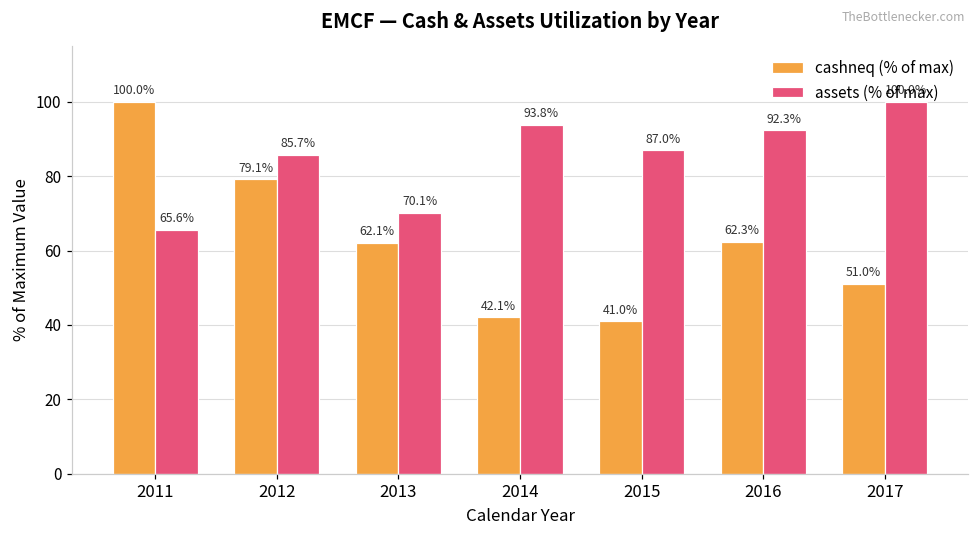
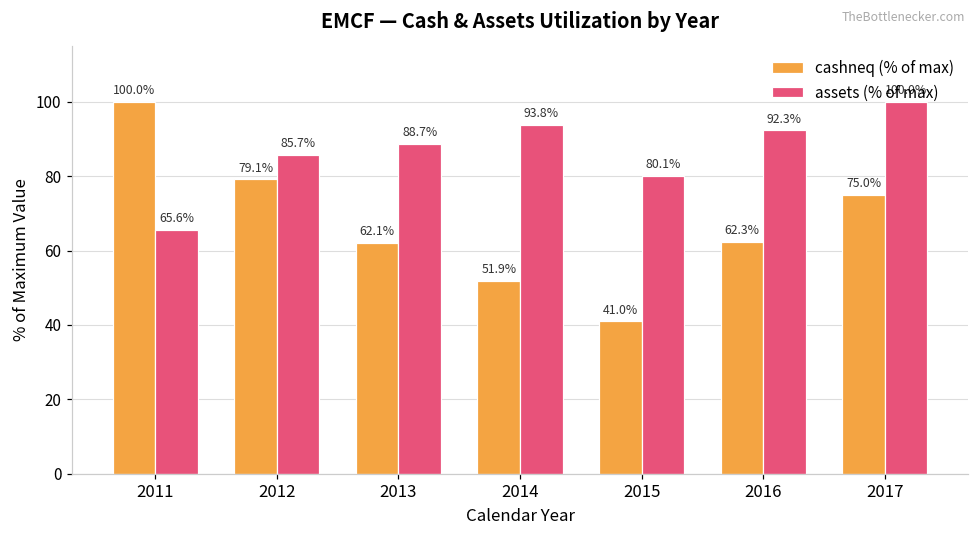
  {
    "cashneq (% of max)": {
      "2011": "100.0%",
      "2012": "79.1%",
      "2013": "62.1%",
-     "2014": "42.1%",
+     "2014": "51.9%",
      "2015": "41.0%",
      "2016": "62.3%",
-     "2017": "51.0%"
+     "2017": "75.0%"
    },
    "assets (% of max)": {
      "2011": "65.6%",
      "2012": "85.7%",
-     "2013": "70.1%",
+     "2013": "88.7%",
      "2014": "93.8%",
-     "2015": "87.0%",
+     "2015": "80.1%",
      "2016": "92.3%",
      "2017": "100.0%"
    }
  }
